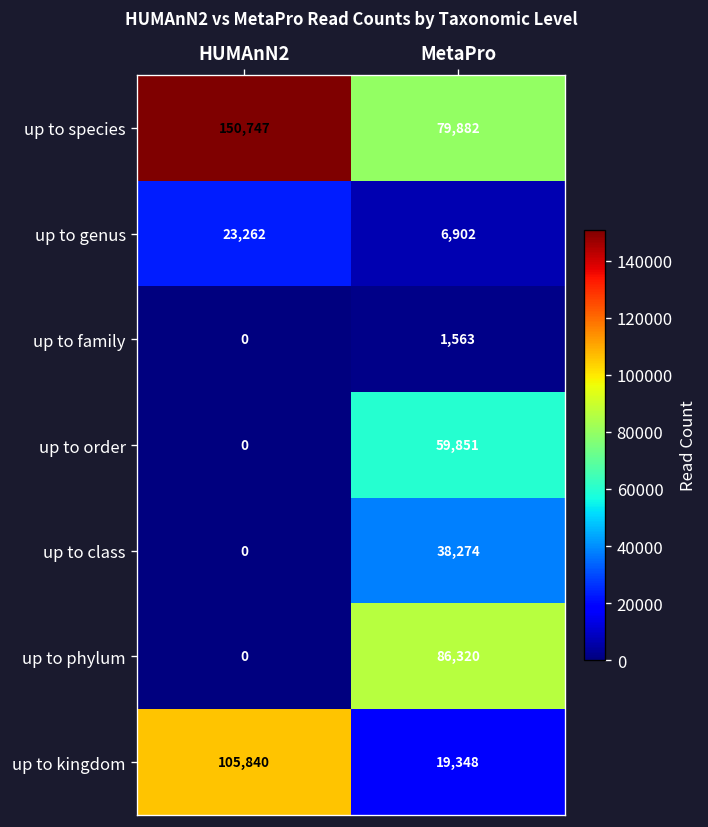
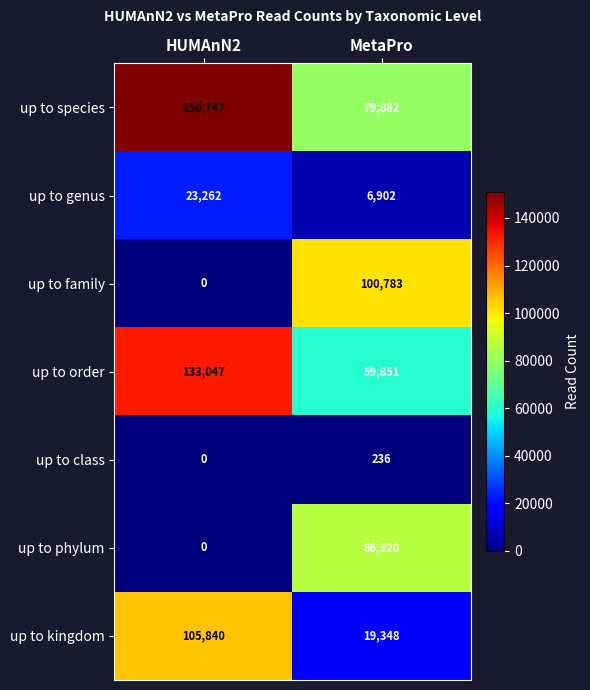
  {
    "up to species": {
      "HUMAnN2": "150,747",
      "MetaPro": "79,882"
    },
    "up to genus": {
      "HUMAnN2": "23,262",
      "MetaPro": "6,902"
    },
    "up to family": {
      "HUMAnN2": "0",
-     "MetaPro": "1,563"
+     "MetaPro": "100,783"
    },
    "up to order": {
-     "HUMAnN2": "0",
+     "HUMAnN2": "133,047",
      "MetaPro": "59,851"
    },
    "up to class": {
      "HUMAnN2": "0",
-     "MetaPro": "38,274"
+     "MetaPro": "236"
    },
    "up to phylum": {
      "HUMAnN2": "0",
      "MetaPro": "86,320"
    },
    "up to kingdom": {
      "HUMAnN2": "105,840",
      "MetaPro": "19,348"
    }
  }
